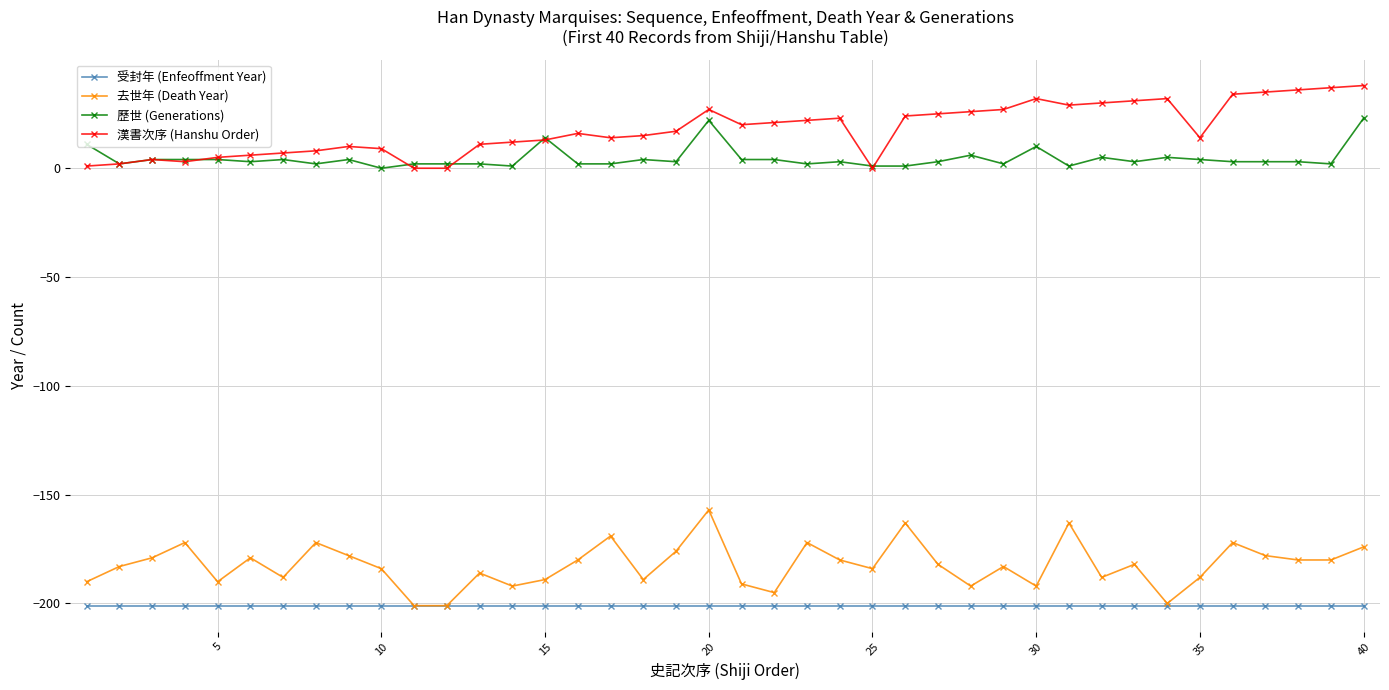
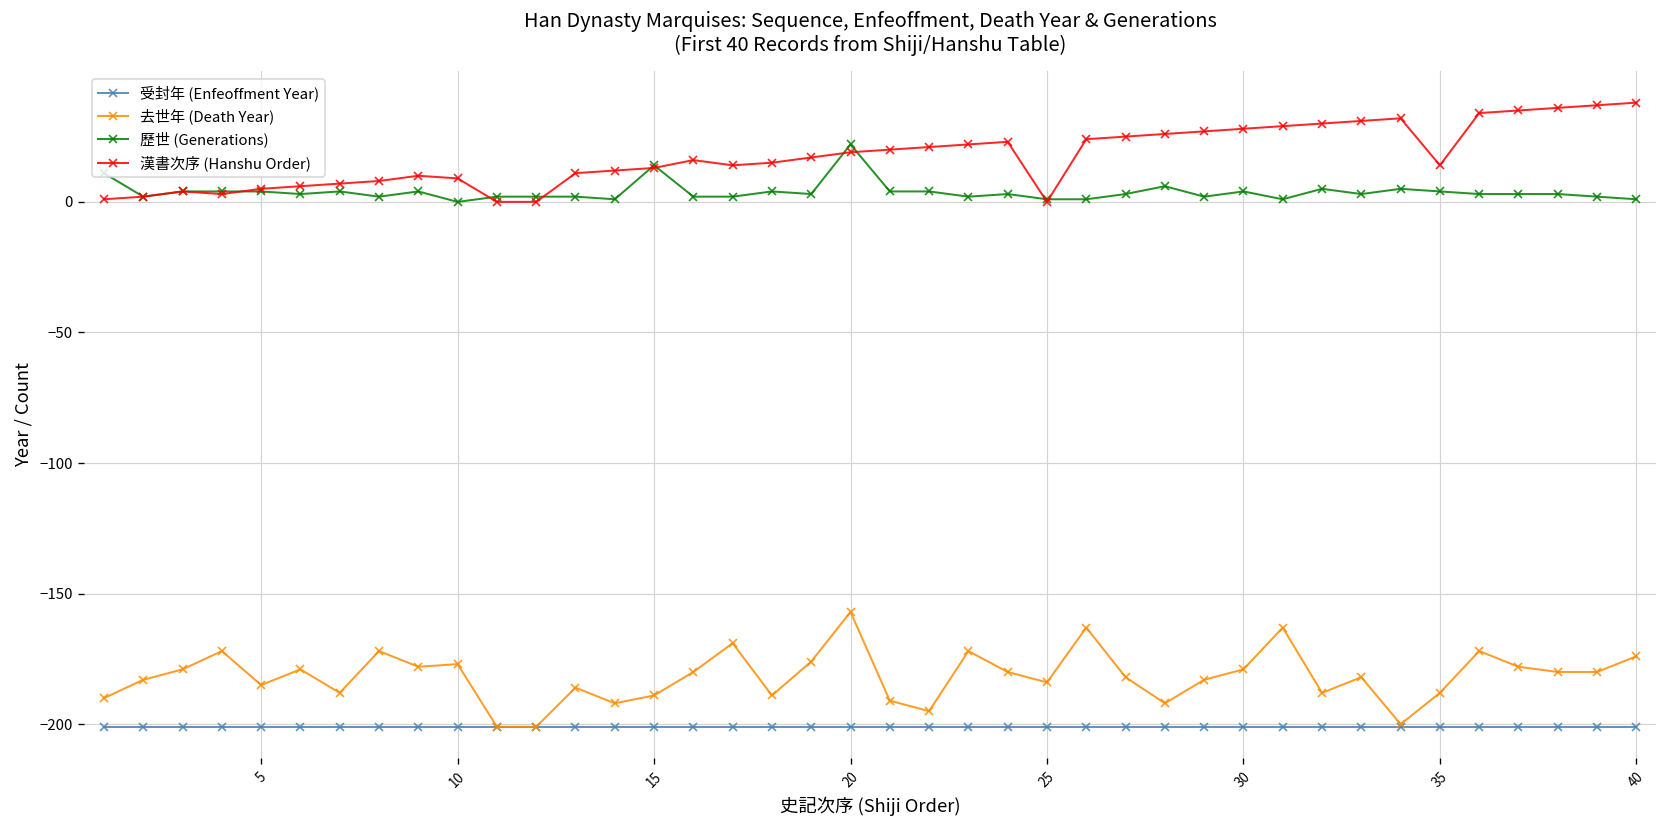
  {
    "受封年 (Enfeoffment Year)": {
      "5": -201,
      "10": -201,
      "15": -201,
      "20": -201,
      "25": -201,
      "30": -201,
      "35": -201,
      "40": -201
    },
    "去世年 (Death Year)": {
-     "5": -190,
-     "10": -184,
+     "5": -185,
+     "10": -177,
      "15": -189,
      "20": -157,
      "25": -184,
-     "30": -192,
+     "30": -179,
      "35": -188,
      "40": -174
    },
    "歷世 (Generations)": {
      "10": 0,
      "20": 22,
-     "30": 10,
+     "30": 4,
      "35": 4,
-     "40": 23
+     "40": 1
    },
    "漢書次序 (Hanshu Order)": {
      "10": 9,
-     "20": 27,
-     "30": 32,
+     "20": 19,
+     "30": 28,
      "35": 14,
      "40": 38
    }
  }
